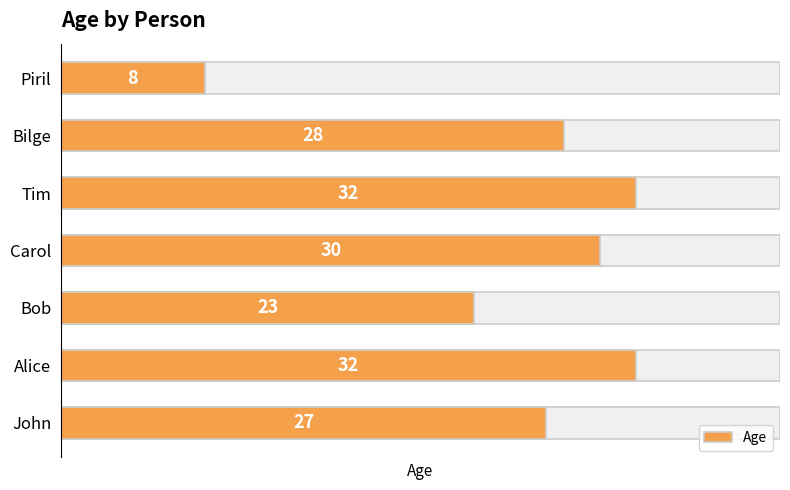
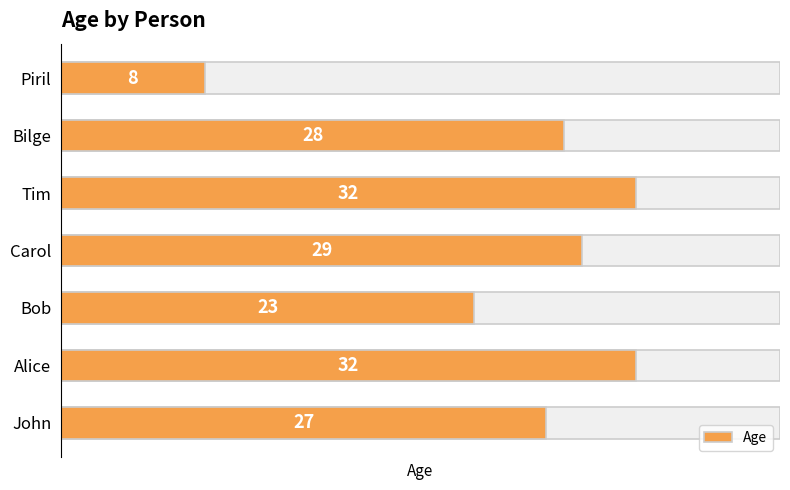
  {
    "Age": {
-     "Carol": 30
+     "Carol": 29
    }
  }
